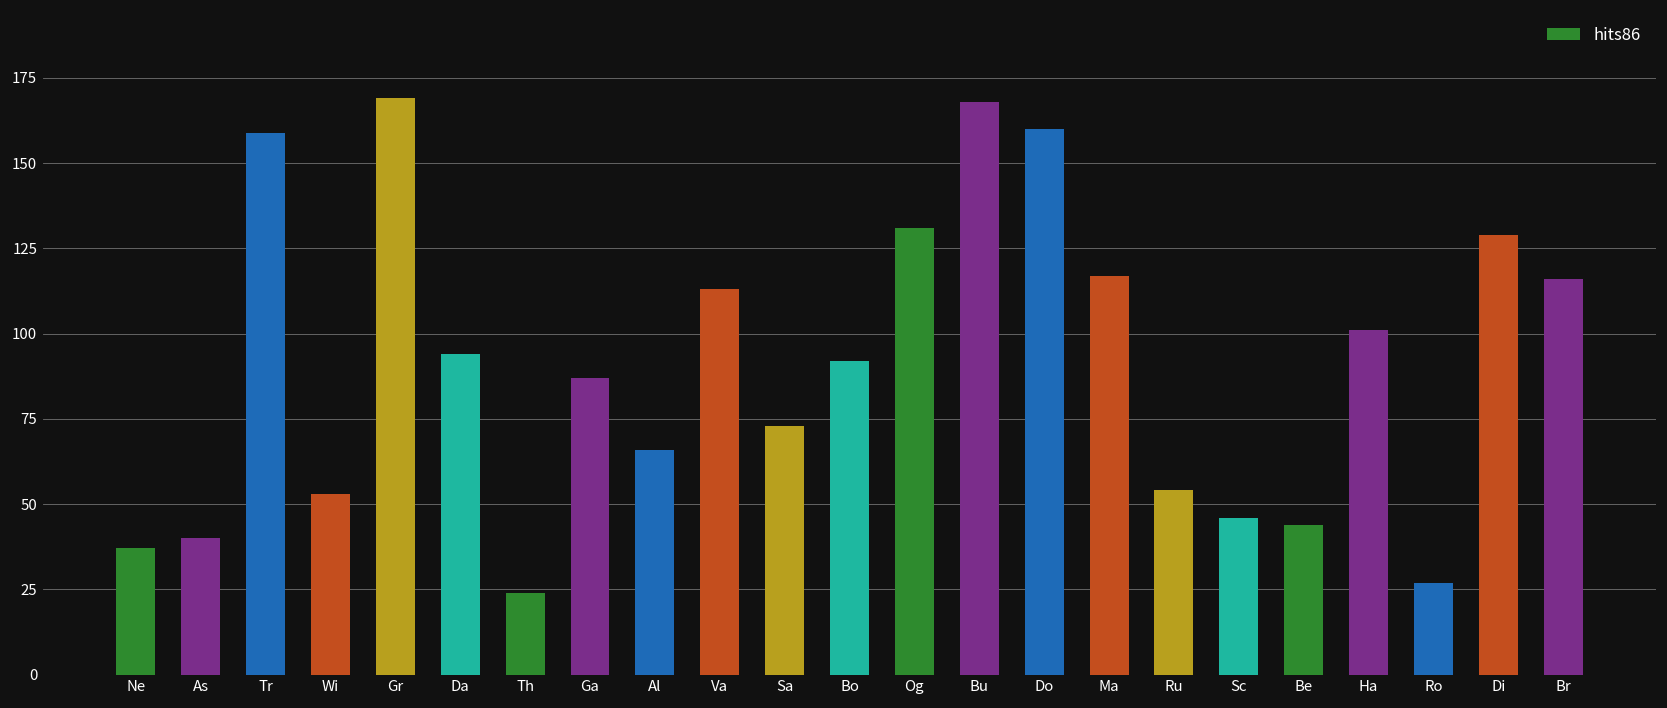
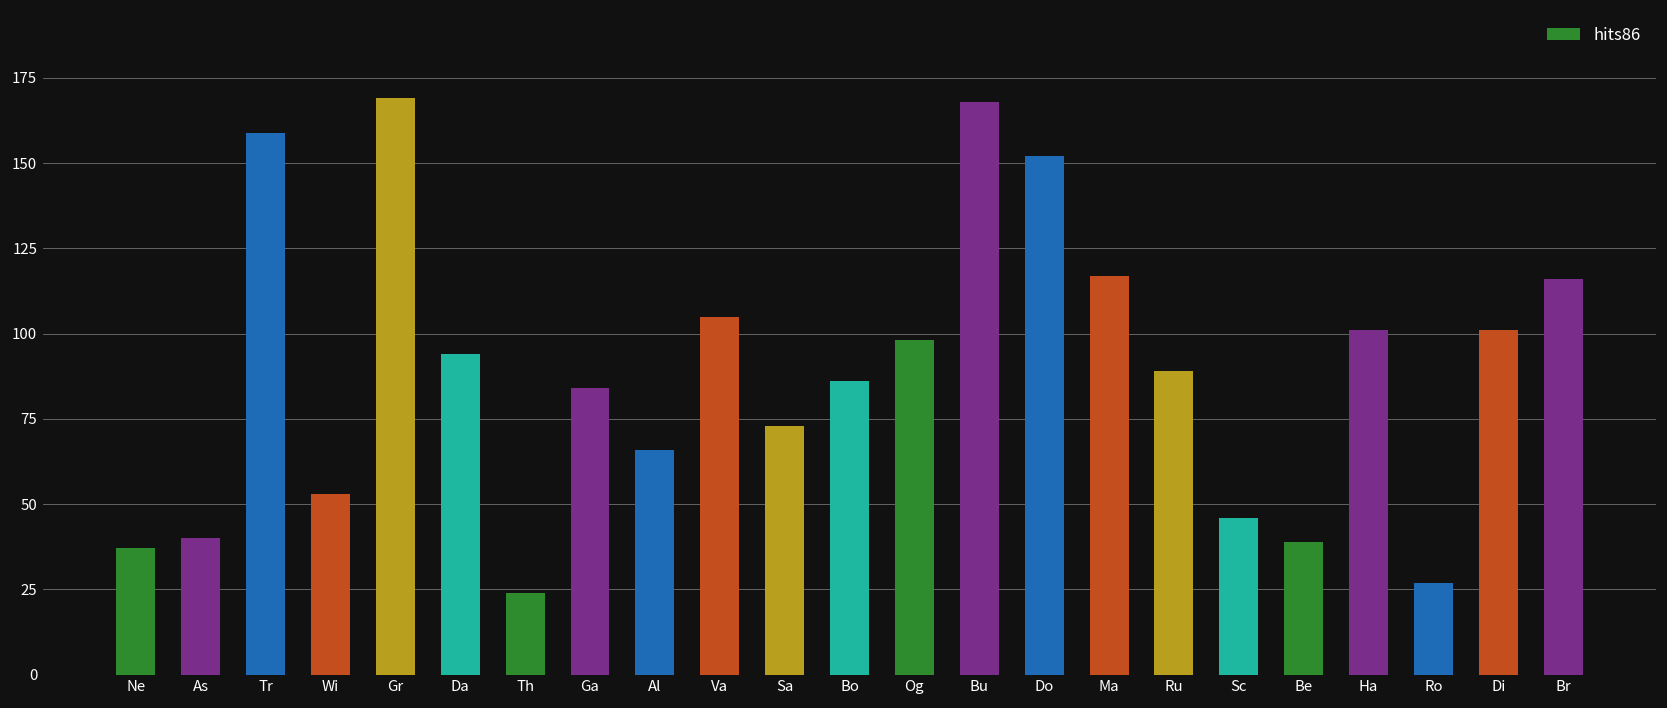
  {
    "Ne": 37,
    "As": 40,
    "Tr": 159,
    "Wi": 53,
    "Gr": 169,
    "Da": 94,
    "Th": 24,
-   "Ga": 87,
+   "Ga": 84,
    "Al": 66,
-   "Va": 113,
+   "Va": 105,
    "Sa": 73,
-   "Bo": 92,
-   "Og": 131,
+   "Bo": 86,
+   "Og": 98,
    "Bu": 168,
-   "Do": 160,
+   "Do": 152,
    "Ma": 117,
-   "Ru": 54,
+   "Ru": 89,
    "Sc": 46,
-   "Be": 44,
+   "Be": 39,
    "Ha": 101,
    "Ro": 27,
-   "Di": 129,
+   "Di": 101,
    "Br": 116
  }
